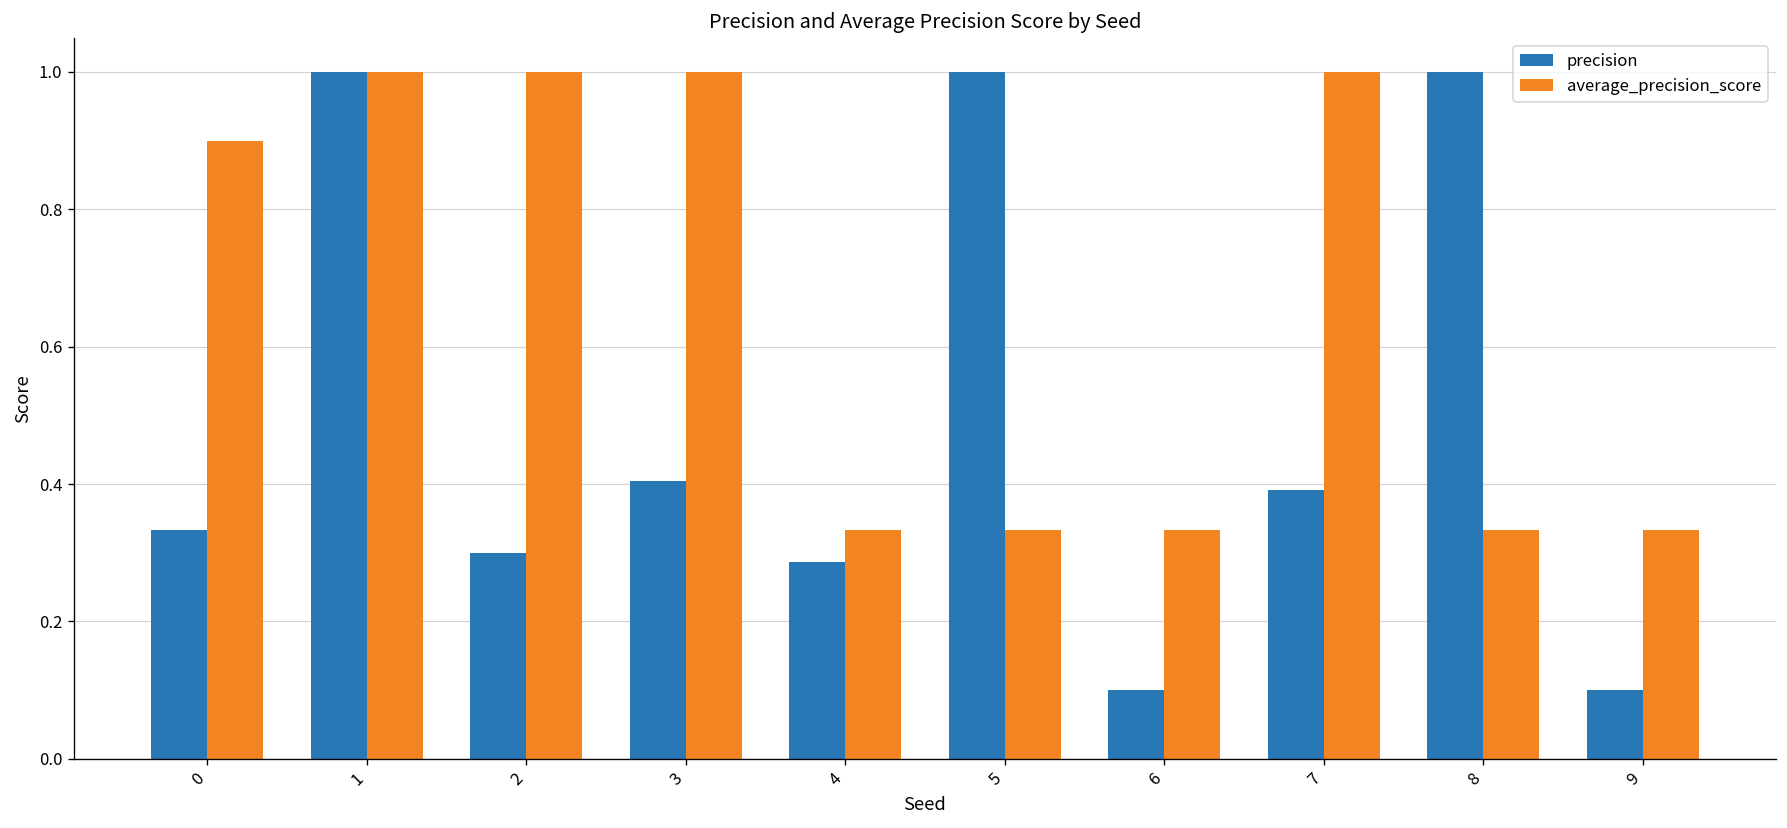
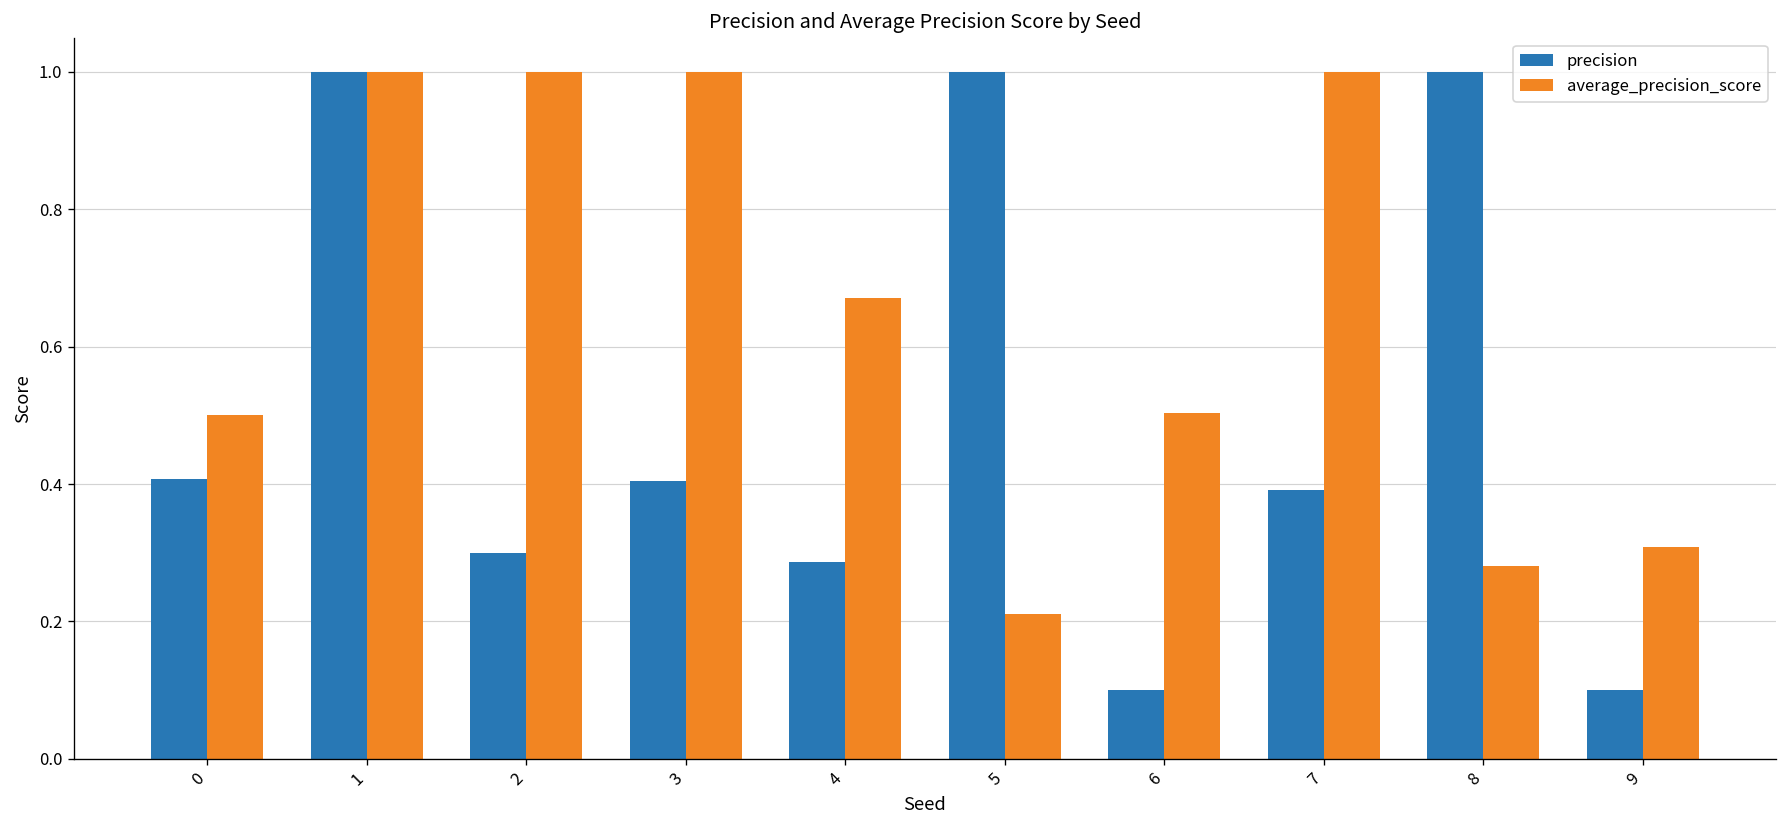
  {
    "precision": {
-     "0": 0.33,
+     "0": 0.41,
      "1": 1.00,
      "2": 0.30,
      "3": 0.41,
      "4": 0.29,
      "5": 1.00,
      "6": 0.10,
      "7": 0.39,
      "8": 1.00,
      "9": 0.10
    },
    "average_precision_score": {
-     "0": 0.9,
+     "0": 0.5,
      "1": 1.00,
      "2": 1.00,
      "3": 1.00,
-     "4": 0.33,
-     "5": 0.33,
-     "6": 0.33,
+     "4": 0.67,
+     "5": 0.21,
+     "6": 0.50,
      "7": 1.00,
-     "8": 0.33,
-     "9": 0.33
+     "8": 0.28,
+     "9": 0.31
    }
  }
